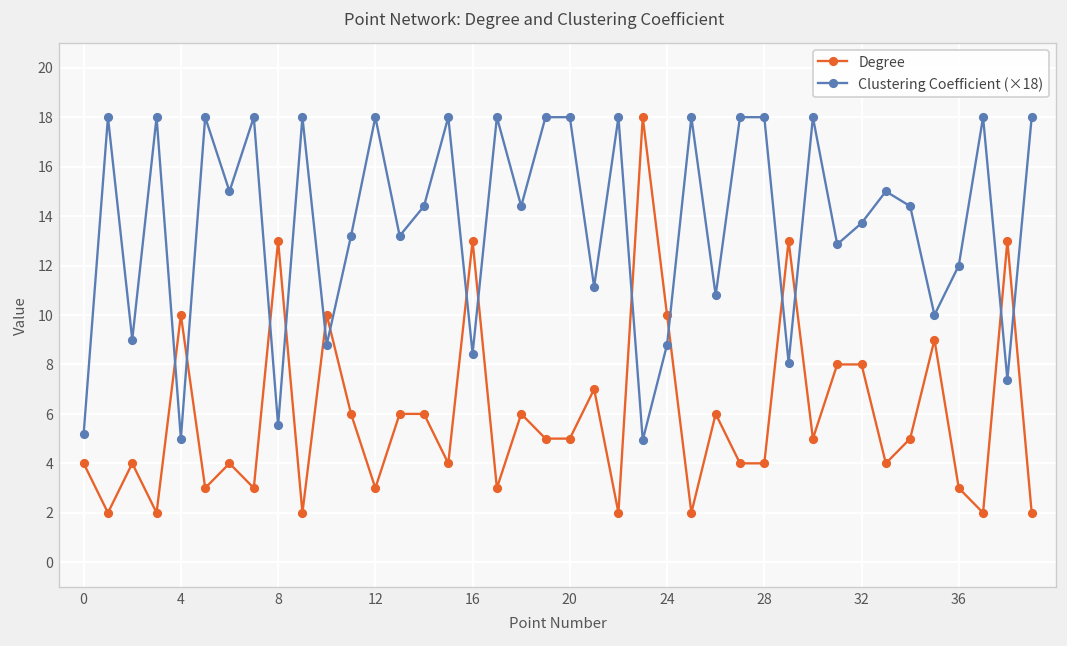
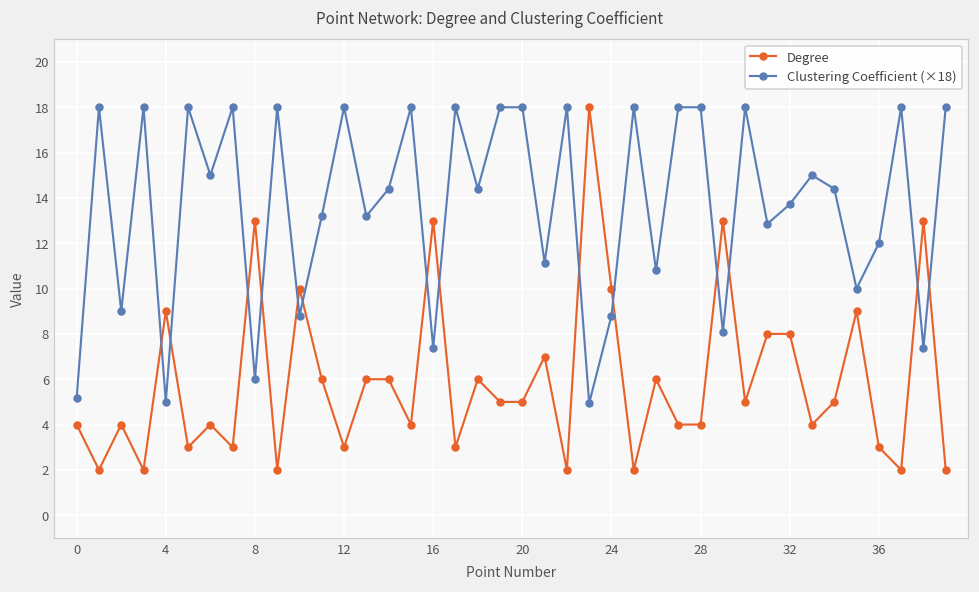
  {
    "Degree": {
      "0": 4,
-     "4": 10,
+     "4": 9,
      "8": 13,
      "12": 3,
      "16": 13,
      "20": 5,
      "24": 10,
      "28": 4,
      "32": 8,
      "36": 3
    },
    "Clustering Coefficient (×18)": {
      "0": 5.2,
      "4": 5.0,
-     "8": 5.5,
+     "8": 6.0,
      "12": 18.0,
-     "16": 8.4,
+     "16": 7.4,
      "20": 18.0,
      "24": 8.8,
      "28": 18.0,
      "32": 13.7,
      "36": 12.0
    }
  }
